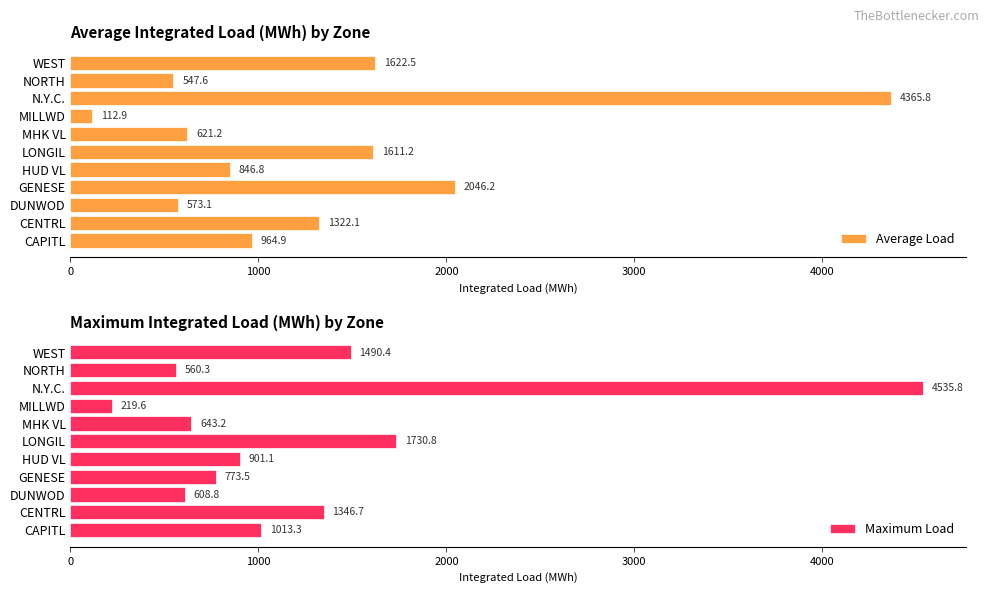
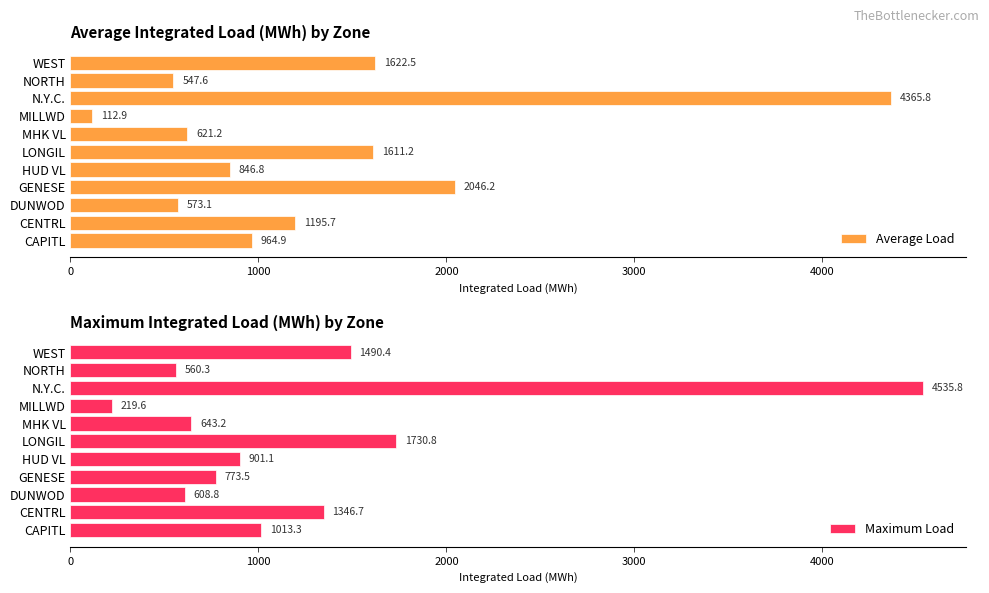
  {
    "Average Integrated Load (MWh) by Zone": {
      "WEST": 1622.5,
      "NORTH": 547.6,
      "N.Y.C.": 4365.8,
      "MILLWD": 112.9,
      "MHK VL": 621.2,
      "LONGIL": 1611.2,
      "HUD VL": 846.8,
      "GENESE": 2046.2,
      "DUNWOD": 573.1,
-     "CENTRL": 1322.1,
+     "CENTRL": 1195.7,
      "CAPITL": 964.9
    },
    "Maximum Integrated Load (MWh) by Zone": {
      "WEST": 1490.4,
      "NORTH": 560.3,
      "N.Y.C.": 4535.8,
      "MILLWD": 219.6,
      "MHK VL": 643.2,
      "LONGIL": 1730.8,
      "HUD VL": 901.1,
      "GENESE": 773.5,
      "DUNWOD": 608.8,
      "CENTRL": 1346.7,
      "CAPITL": 1013.3
    }
  }
